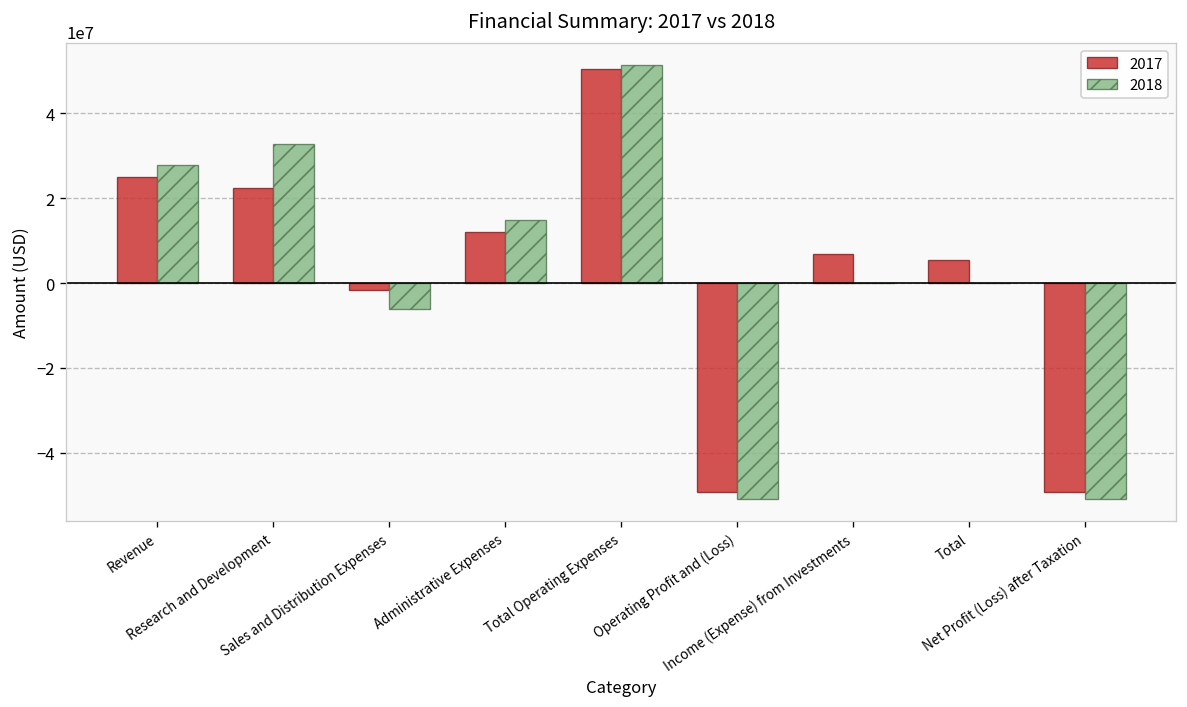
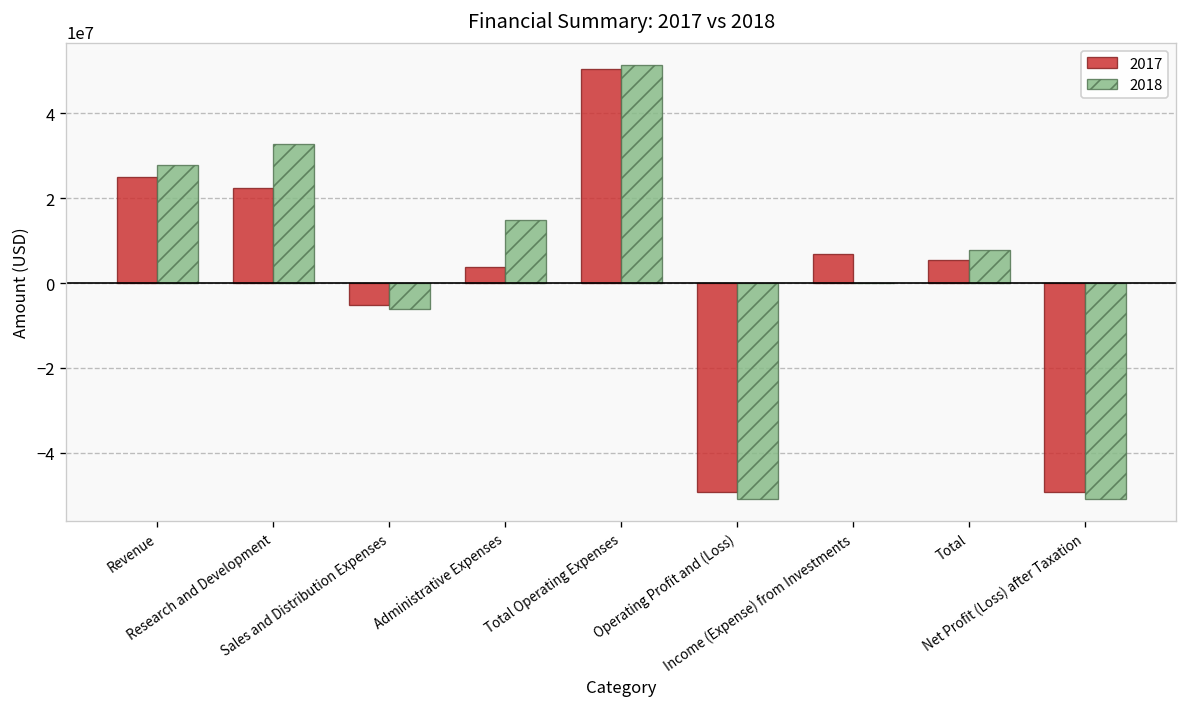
  {
    "2017": {
      "Revenue": 25000000,
      "Research and Development": 22000000,
-     "Sales and Distribution Expenses": -2000000,
-     "Administrative Expenses": 12000000,
+     "Sales and Distribution Expenses": -5000000,
+     "Administrative Expenses": 4000000,
      "Total Operating Expenses": 51000000,
      "Operating Profit and (Loss)": -49000000,
      "Income (Expense) from Investments": 7000000,
      "Total": 5000000,
      "Net Profit (Loss) after Taxation": -49000000
    },
    "2018": {
      "Revenue": 28000000,
      "Research and Development": 33000000,
      "Sales and Distribution Expenses": -6000000,
      "Administrative Expenses": 15000000,
      "Total Operating Expenses": 51000000,
      "Operating Profit and (Loss)": -51000000,
-     "Total": 0,
+     "Total": 8000000,
      "Net Profit (Loss) after Taxation": -51000000
    }
  }
